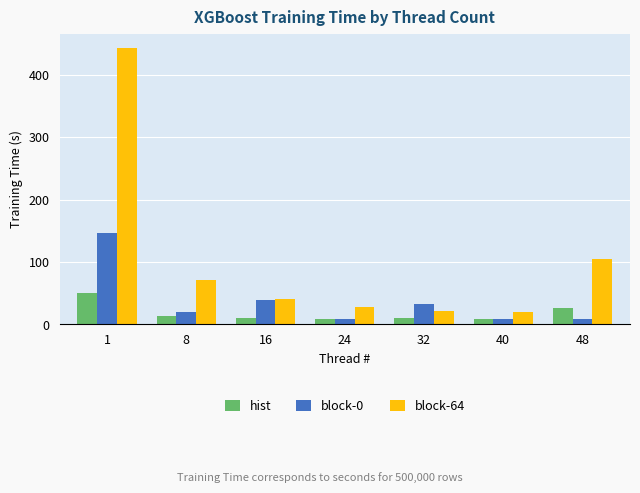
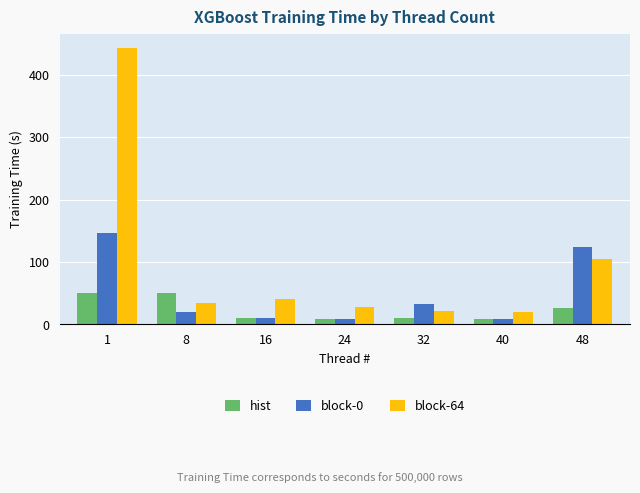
  {
    "hist": {
      "1": 50,
-     "8": 10,
+     "8": 50,
      "16": 10,
      "24": 10,
      "32": 10,
      "40": 10,
      "48": 30
    },
    "block-0": {
      "1": 150,
      "8": 20,
-     "16": 40,
+     "16": 10,
      "24": 10,
      "32": 30,
      "40": 10,
-     "48": 10
+     "48": 120
    },
    "block-64": {
      "1": 440,
-     "8": 70,
+     "8": 30,
      "16": 40,
      "24": 30,
      "32": 20,
      "40": 20,
      "48": 110
    }
  }
